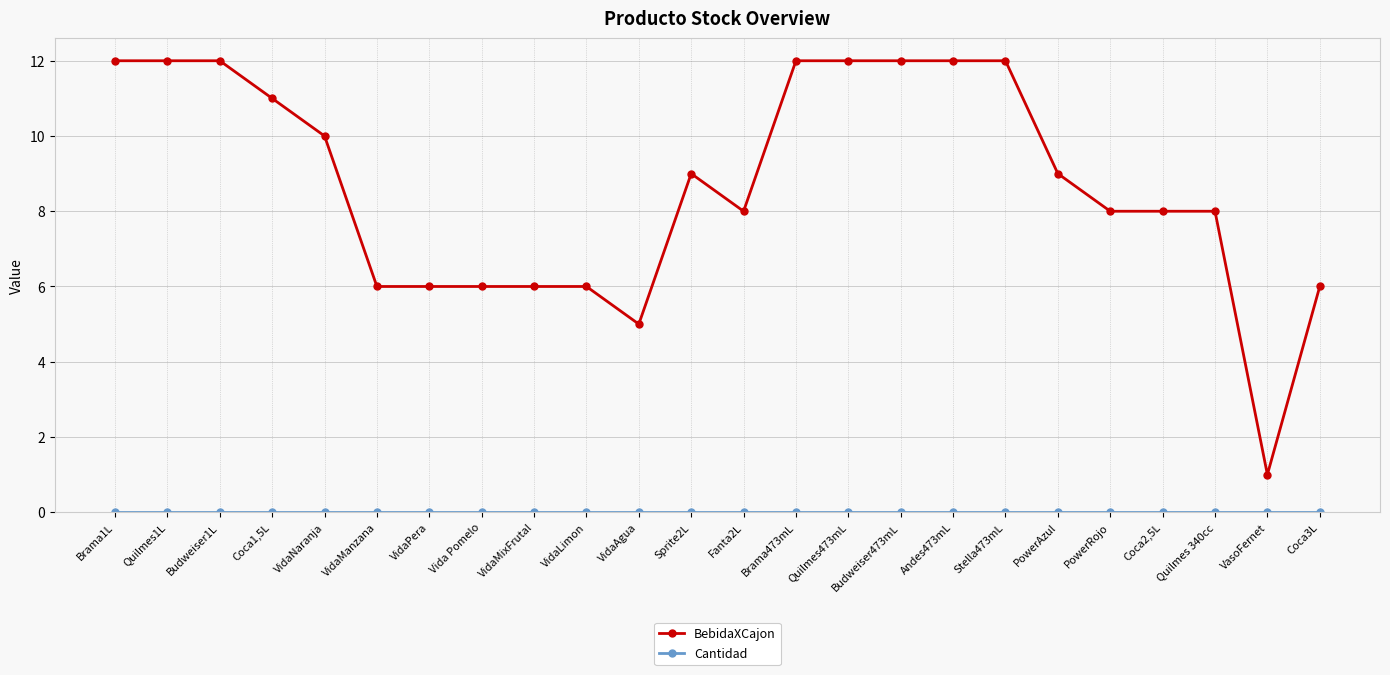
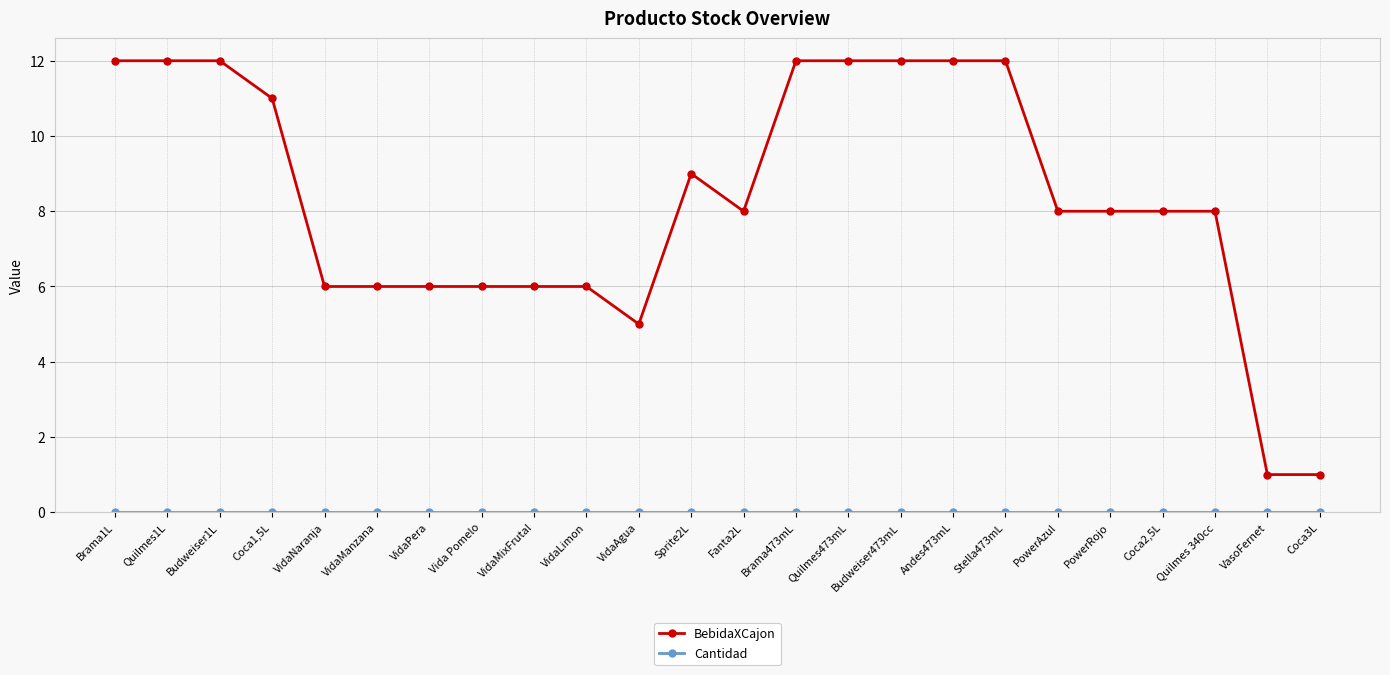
  {
    "BebidaXCajon": {
      "Brama1L": 12,
      "Quilmes1L": 12,
      "Budweiser1L": 12,
      "Coca1,5L": 11,
-     "VidaNaranja": 10,
+     "VidaNaranja": 6,
      "VidaManzana": 6,
      "VidaPera": 6,
      "Vida Pomelo": 6,
      "VidaMixFrutal": 6,
      "VidaLimon": 6,
      "VidaAgua": 5,
      "Sprite2L": 9,
      "Fanta2L": 8,
      "Brama473mL": 12,
      "Quilmes473mL": 12,
      "Budweiser473mL": 12,
      "Andes473mL": 12,
      "Stella473mL": 12,
-     "PowerAzul": 9,
+     "PowerAzul": 8,
      "PowerRojo": 8,
      "Coca2,5L": 8,
      "Quilmes 340cc": 8,
      "VasoFernet": 1,
-     "Coca3L": 6
+     "Coca3L": 1
    },
    "Cantidad": {
      "Brama1L": 0,
      "Quilmes1L": 0,
      "Budweiser1L": 0,
      "Coca1,5L": 0,
      "VidaNaranja": 0,
      "VidaManzana": 0,
      "VidaPera": 0,
      "Vida Pomelo": 0,
      "VidaMixFrutal": 0,
      "VidaLimon": 0,
      "VidaAgua": 0,
      "Sprite2L": 0,
      "Fanta2L": 0,
      "Brama473mL": 0,
      "Quilmes473mL": 0,
      "Budweiser473mL": 0,
      "Andes473mL": 0,
      "Stella473mL": 0,
      "PowerAzul": 0,
      "PowerRojo": 0,
      "Coca2,5L": 0,
      "Quilmes 340cc": 0,
      "VasoFernet": 0,
      "Coca3L": 0
    }
  }
